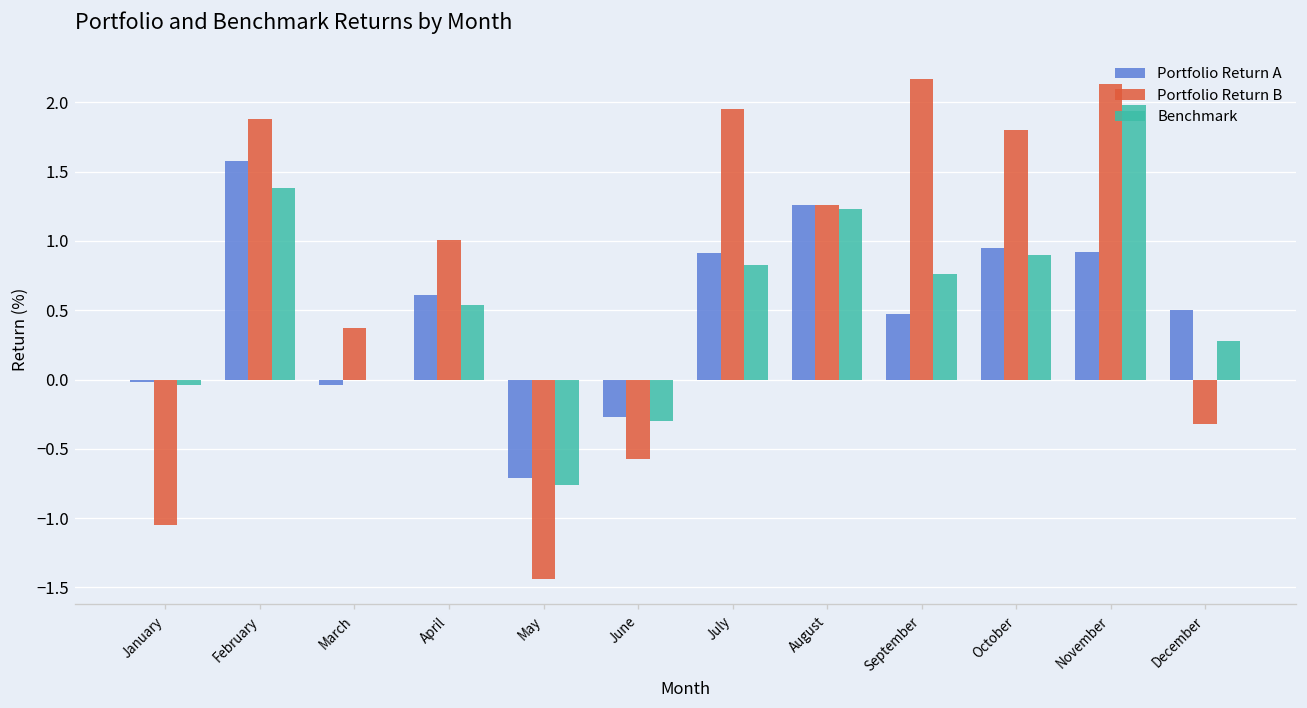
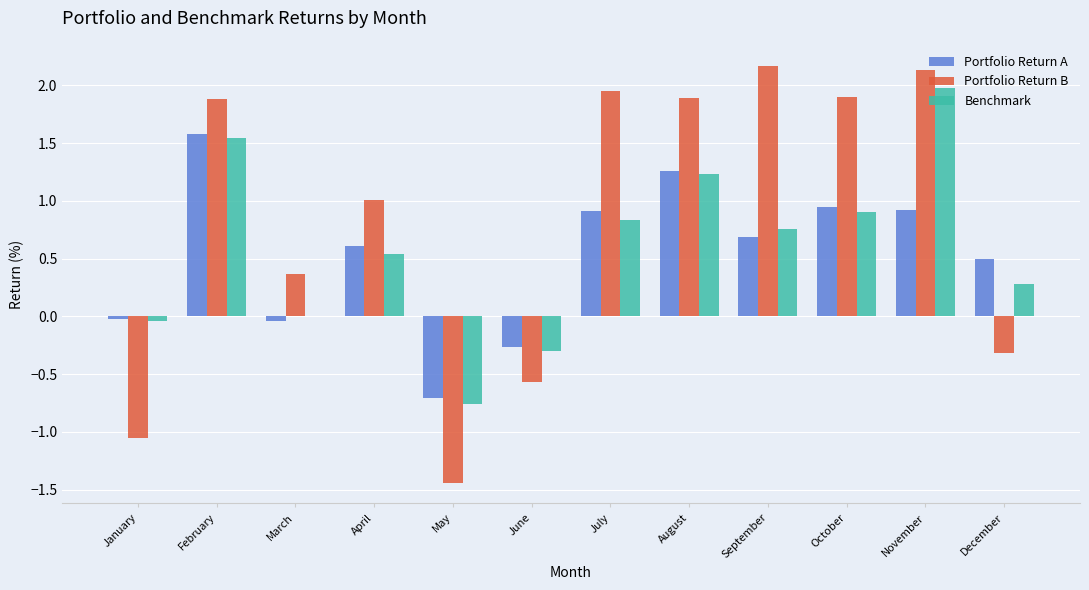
  {
    "Portfolio Return A": {
      "February": 1.58,
      "March": -0.04,
      "April": 0.61,
      "May": -0.71,
      "June": -0.27,
      "July": 0.91,
      "August": 1.26,
-     "September": 0.47,
+     "September": 0.69,
      "October": 0.95,
      "November": 0.92,
      "December": 0.50
    },
    "Portfolio Return B": {
      "January": -1.05,
      "February": 1.88,
      "March": 0.37,
      "April": 1.01,
      "May": -1.44,
      "June": -0.57,
      "July": 1.95,
-     "August": 1.26,
+     "August": 1.89,
      "September": 2.17,
-     "October": 1.8,
+     "October": 1.9,
      "November": 2.13,
      "December": -0.32
    },
    "Benchmark": {
      "January": -0.04,
-     "February": 1.38,
+     "February": 1.54,
      "March": 0.00,
      "April": 0.54,
      "May": -0.76,
      "June": -0.30,
      "July": 0.83,
      "August": 1.23,
      "September": 0.76,
      "October": 0.90,
      "November": 1.98,
      "December": 0.28
    }
  }
